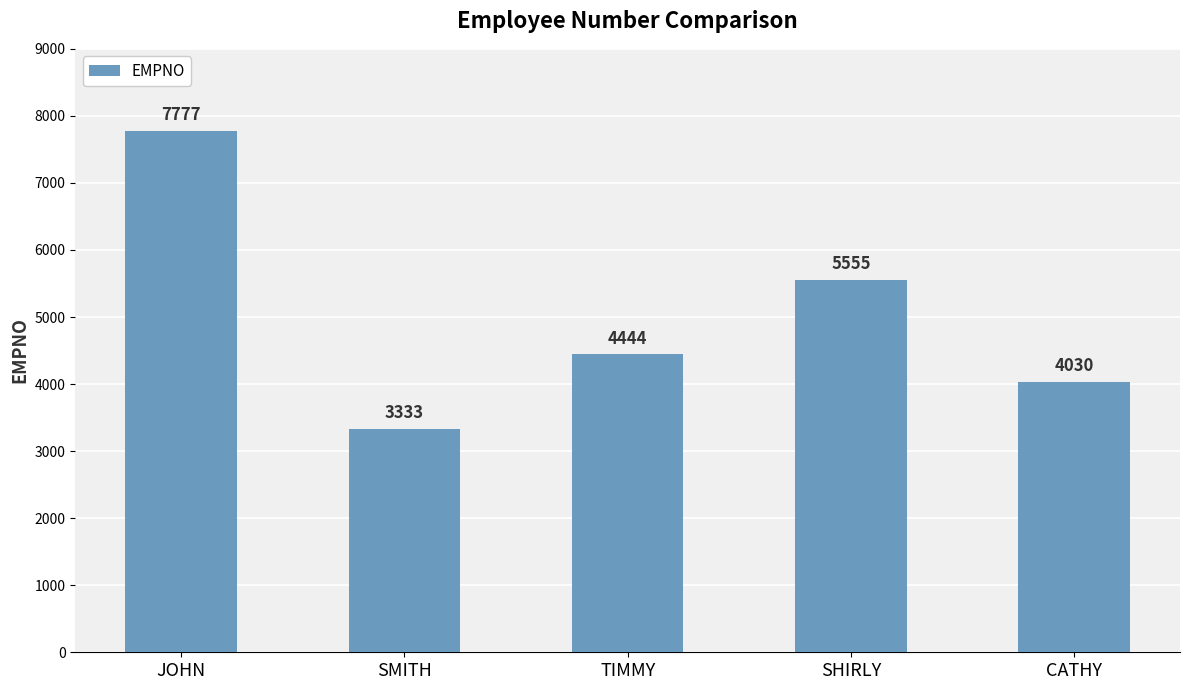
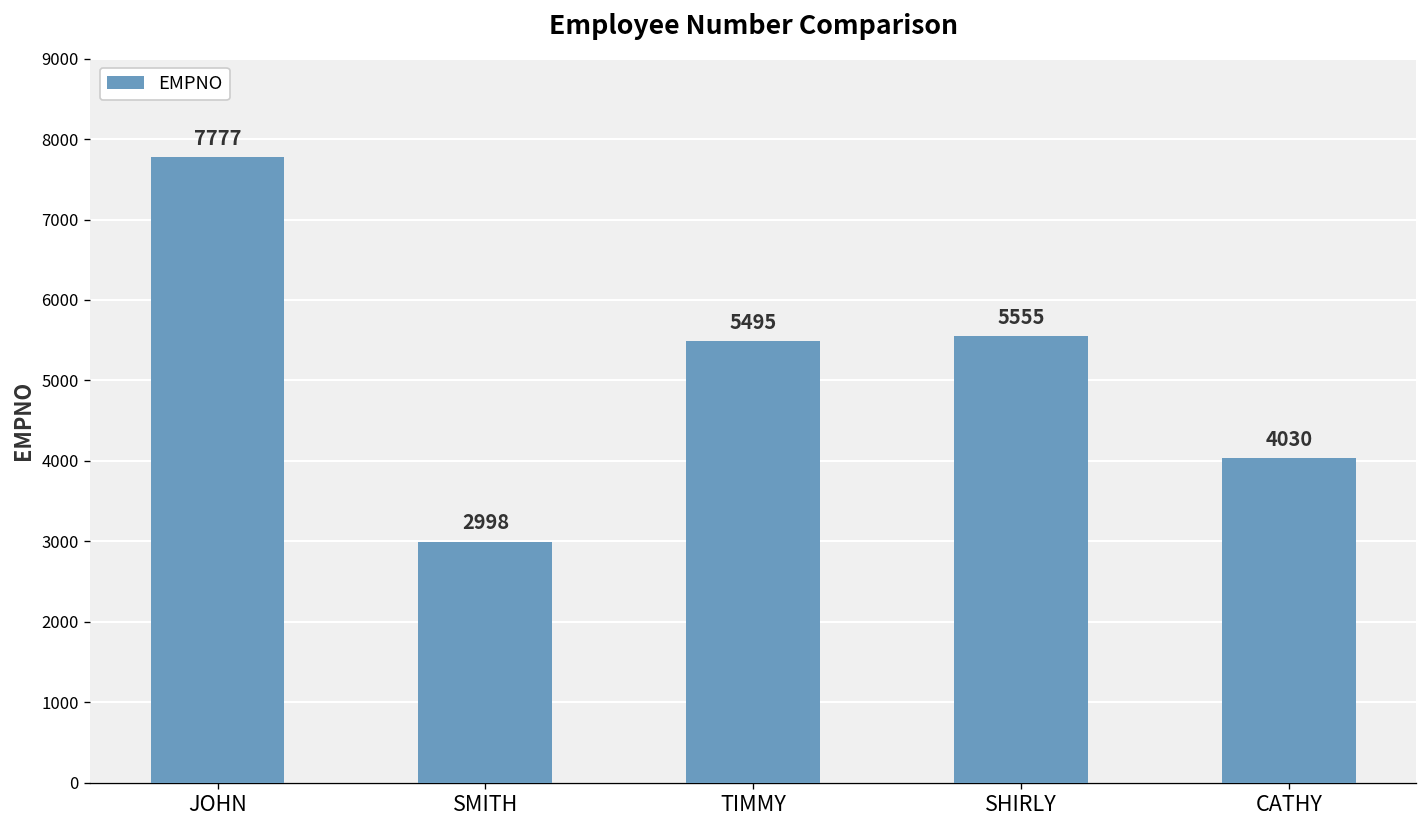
  {
    "JOHN": 7777,
-   "SMITH": 3333,
-   "TIMMY": 4444,
+   "SMITH": 2998,
+   "TIMMY": 5495,
    "SHIRLY": 5555,
    "CATHY": 4030
  }
